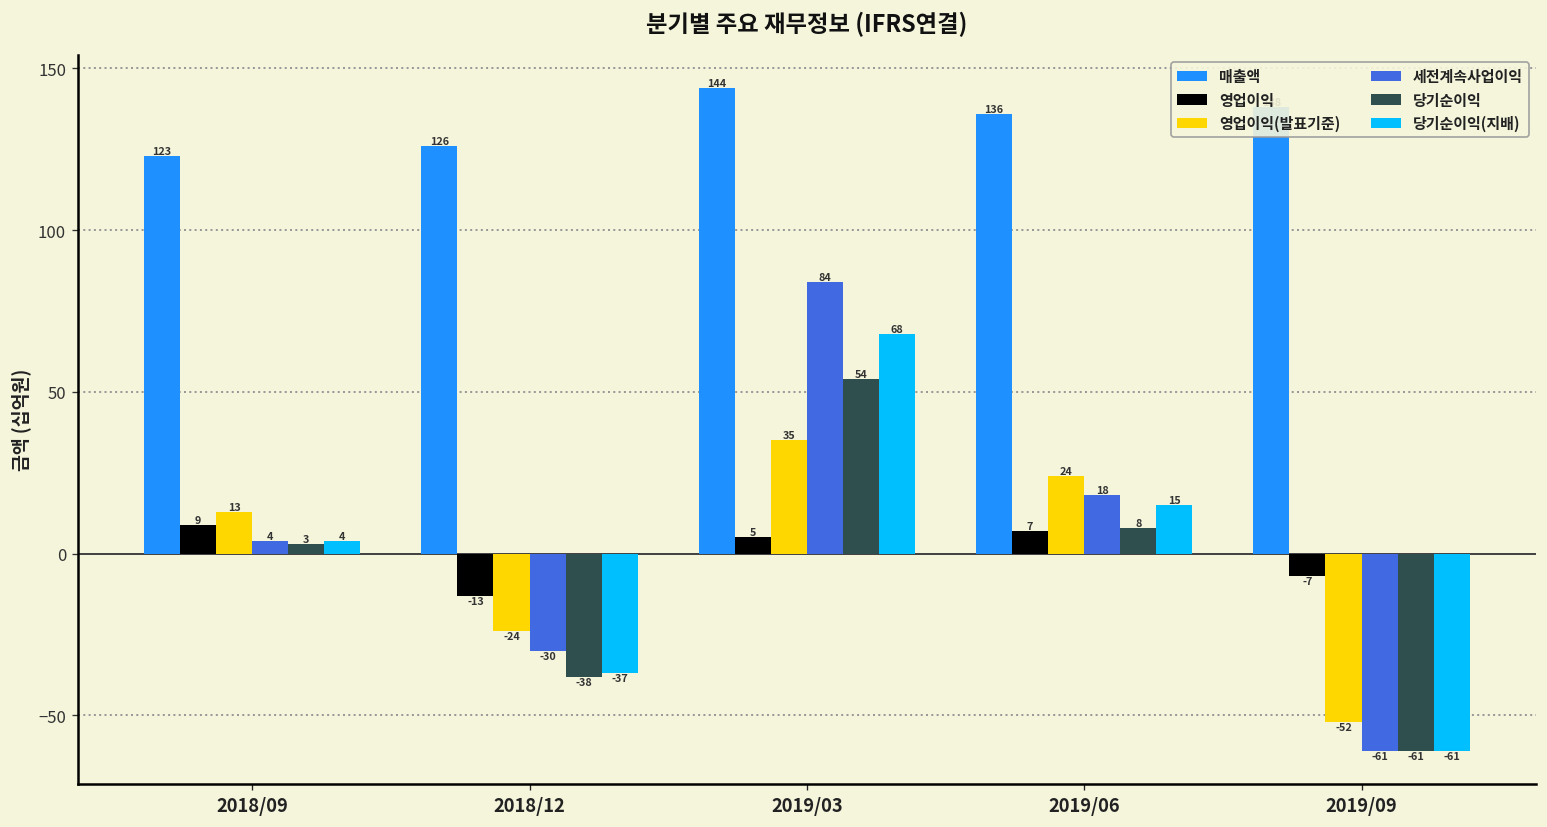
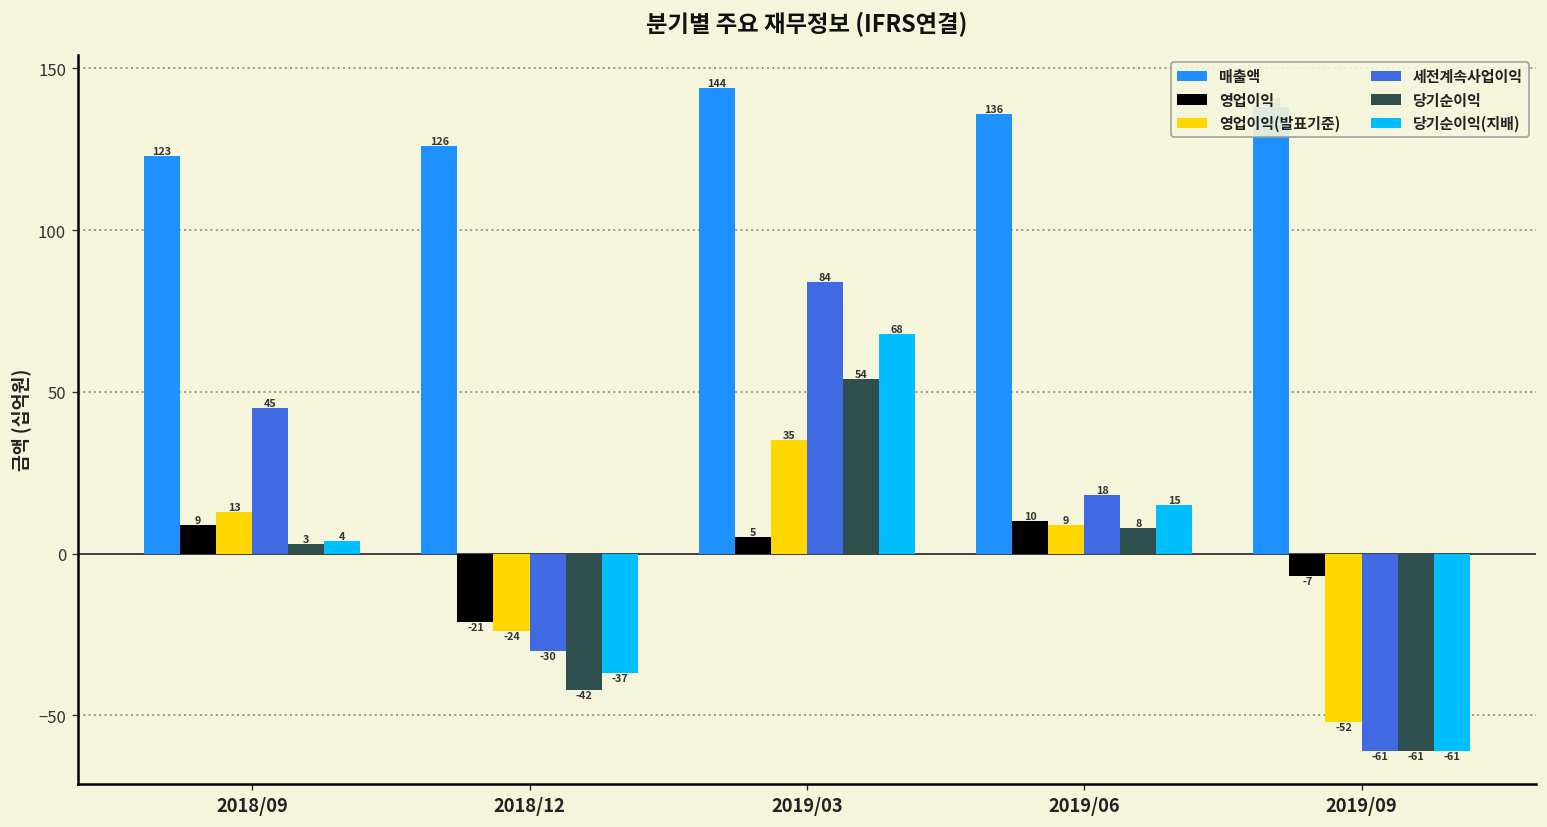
  {
    "영업이익": {
      "2018/09": 9,
-     "2018/12": -13,
+     "2018/12": -21,
      "2019/03": 5,
-     "2019/06": 7,
+     "2019/06": 10,
      "2019/09": -7
    },
    "영업이익(발표기준)": {
      "2018/09": 13,
      "2018/12": -24,
      "2019/03": 35,
-     "2019/06": 24,
+     "2019/06": 9,
      "2019/09": -52
    },
    "세전계속사업이익": {
-     "2018/09": 4,
+     "2018/09": 45,
      "2018/12": -30,
      "2019/03": 84,
      "2019/06": 18,
      "2019/09": -61
    },
    "당기순이익": {
      "2018/09": 3,
-     "2018/12": -38,
+     "2018/12": -42,
      "2019/03": 54,
      "2019/06": 8,
      "2019/09": -61
    }
  }
